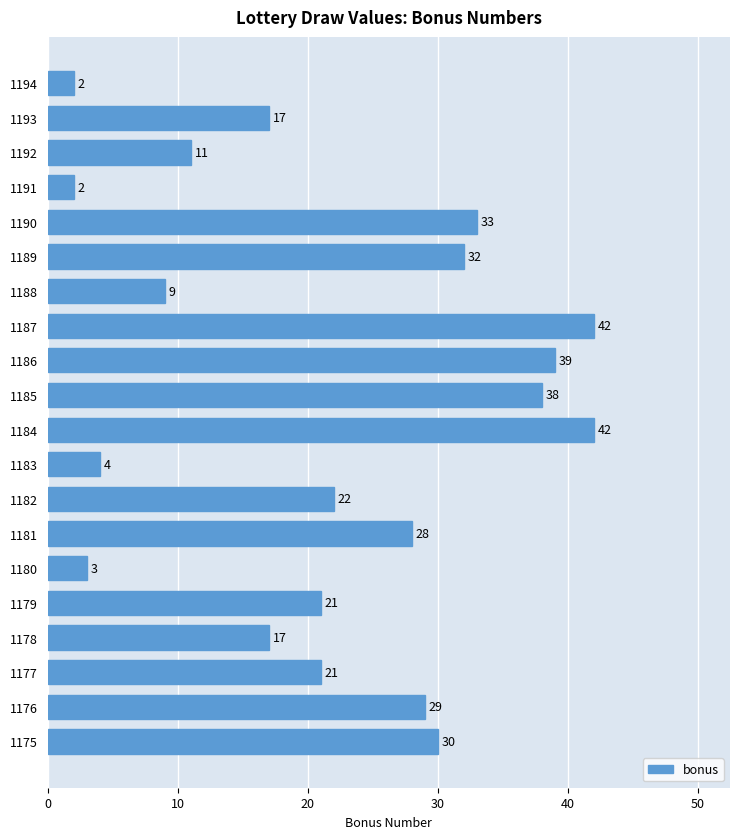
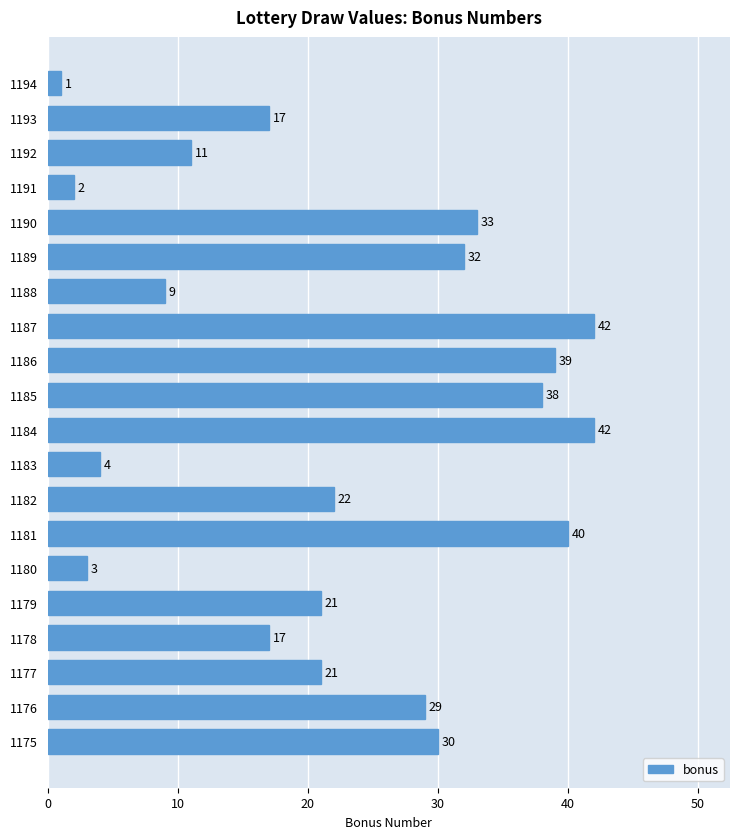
  {
-   "1194": 2,
+   "1194": 1,
    "1193": 17,
    "1192": 11,
    "1191": 2,
    "1190": 33,
    "1189": 32,
    "1188": 9,
    "1187": 42,
    "1186": 39,
    "1185": 38,
    "1184": 42,
    "1183": 4,
    "1182": 22,
-   "1181": 28,
+   "1181": 40,
    "1180": 3,
    "1179": 21,
    "1178": 17,
    "1177": 21,
    "1176": 29,
    "1175": 30
  }
